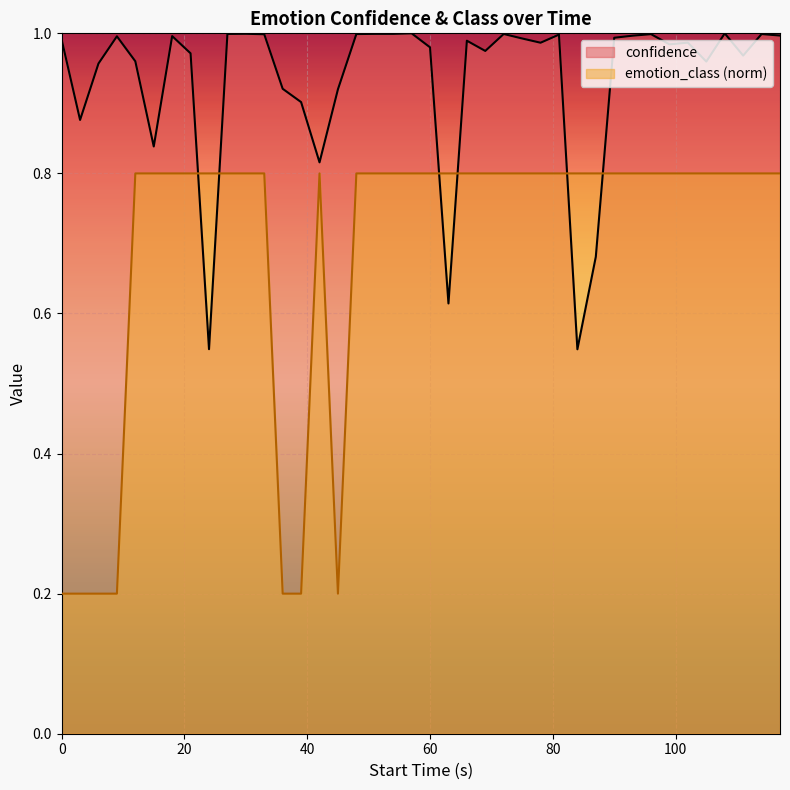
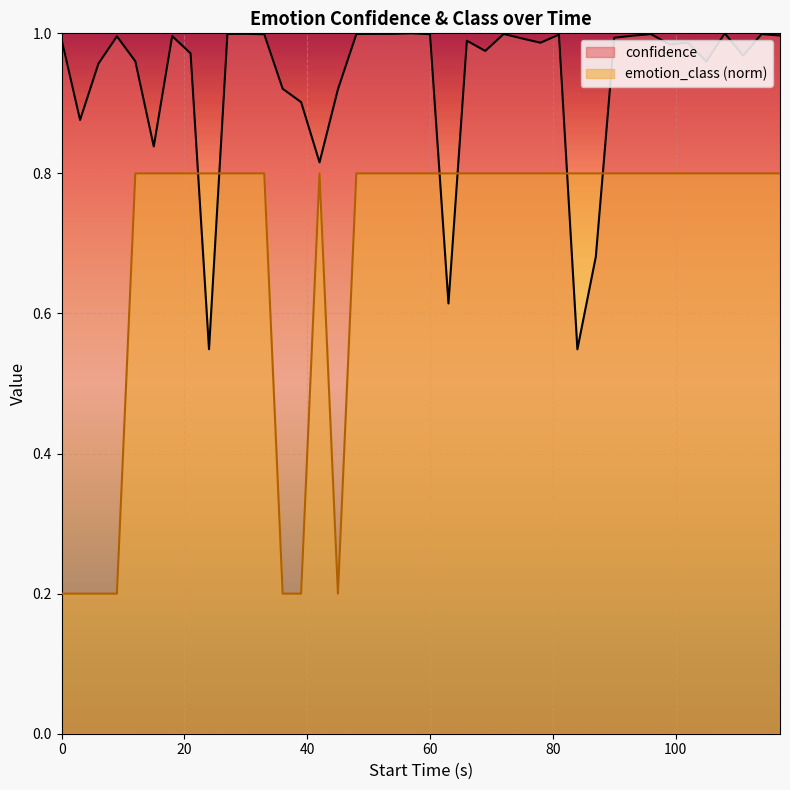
  {
    "confidence": {
      "0": 0.99,
-     "60": 0.98
+     "60": 1.00
    },
    "emotion_class (norm)": {
      "0": 0.20,
      "60": 0.80
    }
  }
